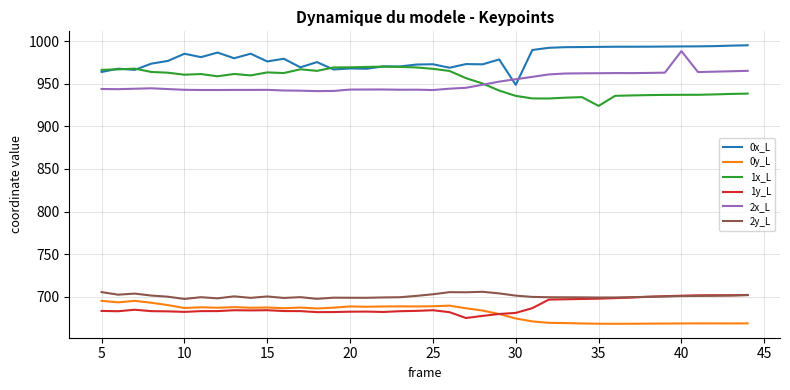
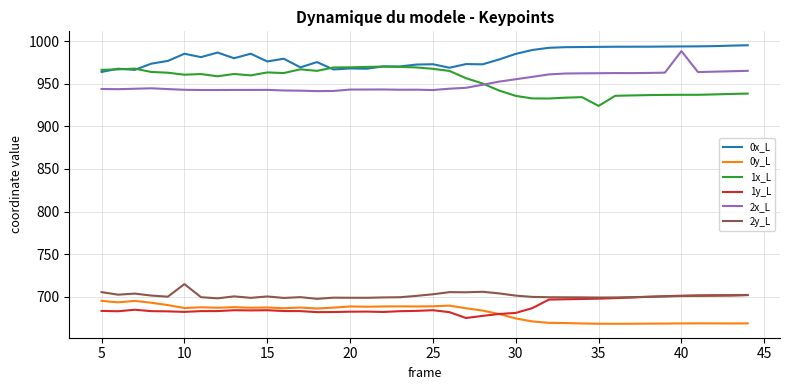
  {
    "0x_L": {
      "10": 990,
      "15": 980,
      "25": 970,
-     "30": 950,
+     "30": 990,
      "35": 990,
      "40": 990
    },
    "0y_L": {
      "5": 700,
      "10": 690,
      "15": 690,
      "20": 690,
      "25": 690,
      "30": 670,
      "35": 670,
      "40": 670
    },
    "1x_L": {
      "10": 960,
      "15": 960,
      "25": 970,
      "30": 940,
      "35": 920,
      "40": 940
    },
    "1y_L": {
      "5": 680,
      "10": 680,
      "15": 680,
      "20": 680,
      "25": 680,
      "30": 680
    },
    "2x_L": {
      "5": 940,
      "10": 940,
      "15": 940,
      "20": 940,
      "25": 940,
      "30": 960,
      "35": 960,
      "40": 990
    },
    "2y_L": {
      "5": 710,
-     "10": 700,
+     "10": 710,
      "15": 700,
      "20": 700,
      "25": 700,
      "30": 700
    }
  }
